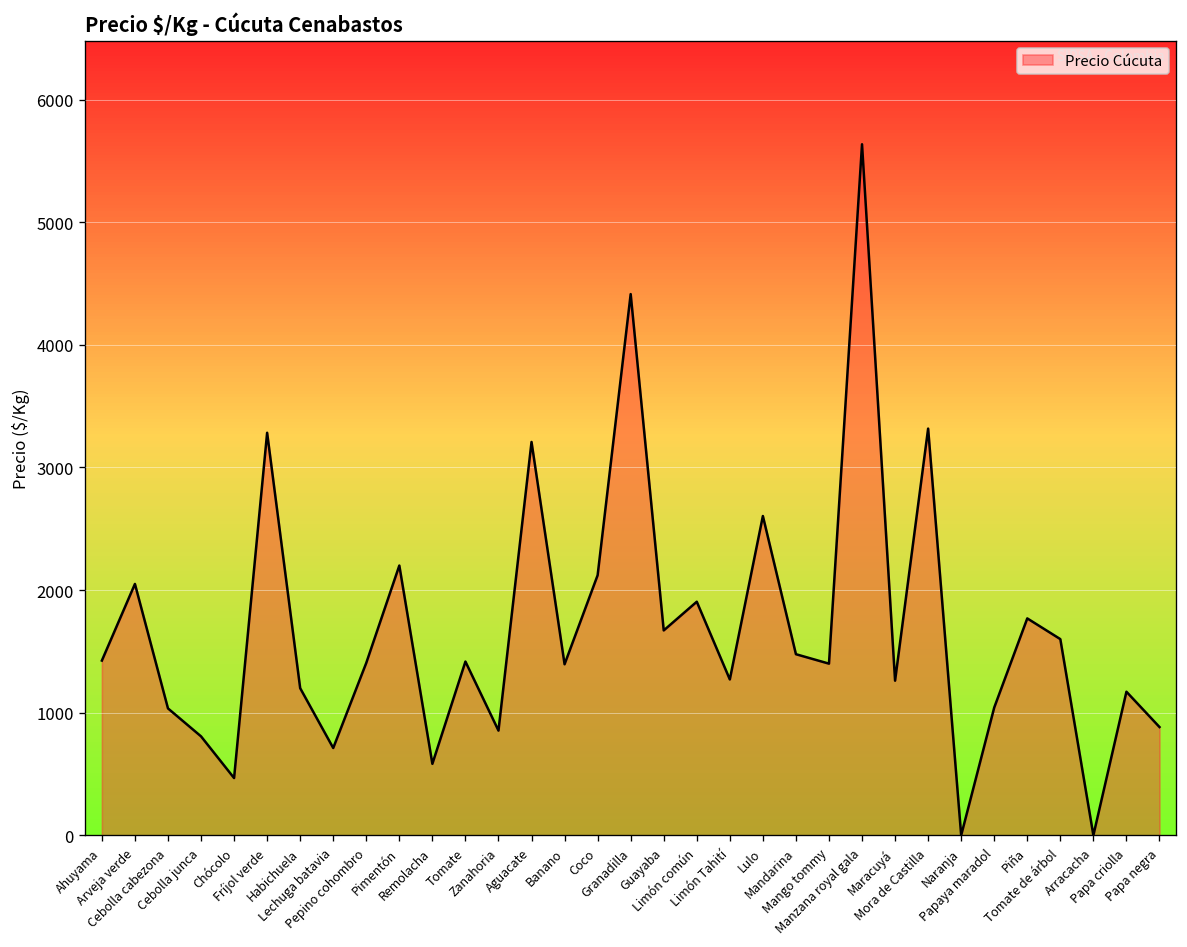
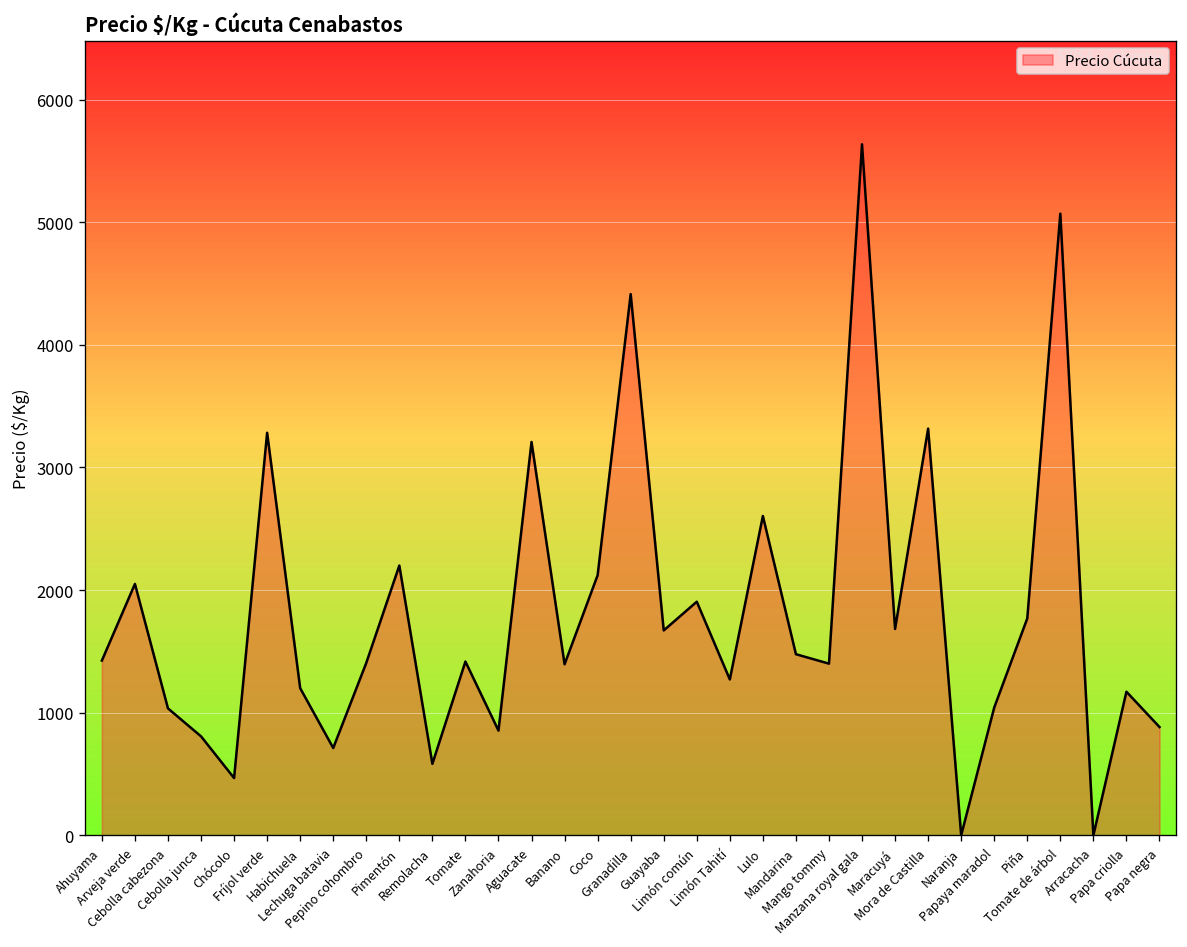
  {
    "Ahuyama": 1430,
    "Arveja verde": 2050,
    "Cebolla cabezona": 1040,
    "Cebolla junca": 810,
    "Chócolo": 470,
    "Fríjol verde": 3280,
    "Habichuela": 1200,
    "Lechuga batavia": 710,
    "Pepino cohombro": 1410,
    "Pimentón": 2200,
    "Remolacha": 580,
    "Tomate": 1420,
    "Zanahoria": 850,
    "Aguacate": 3210,
    "Banano": 1400,
    "Coco": 2120,
    "Granadilla": 4410,
    "Guayaba": 1670,
    "Limón común": 1910,
    "Limón Tahití": 1270,
    "Lulo": 2600,
    "Mandarina": 1480,
    "Mango tommy": 1400,
    "Manzana royal gala": 5640,
-   "Maracuyá": 1260,
+   "Maracuyá": 1680,
    "Mora de Castilla": 3320,
    "Naranja": 0,
    "Papaya maradol": 1040,
    "Piña": 1770,
-   "Tomate de árbol": 1600,
+   "Tomate de árbol": 5070,
    "Arracacha": 0,
    "Papa criolla": 1170,
    "Papa negra": 880
  }
